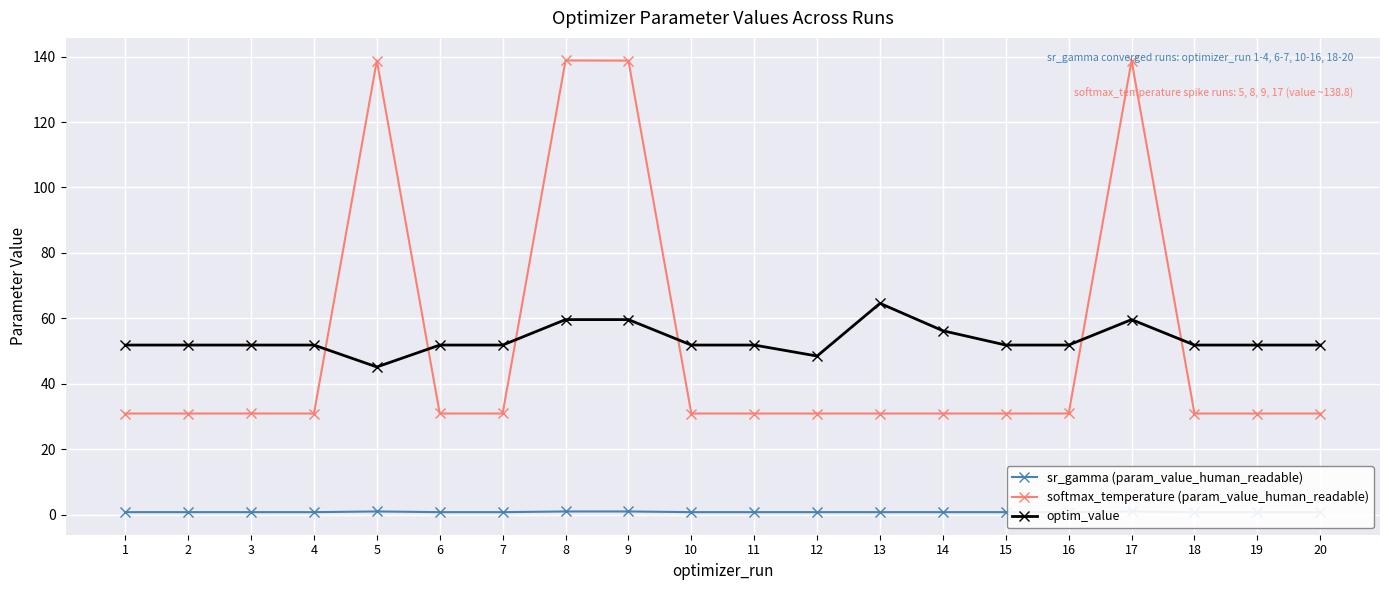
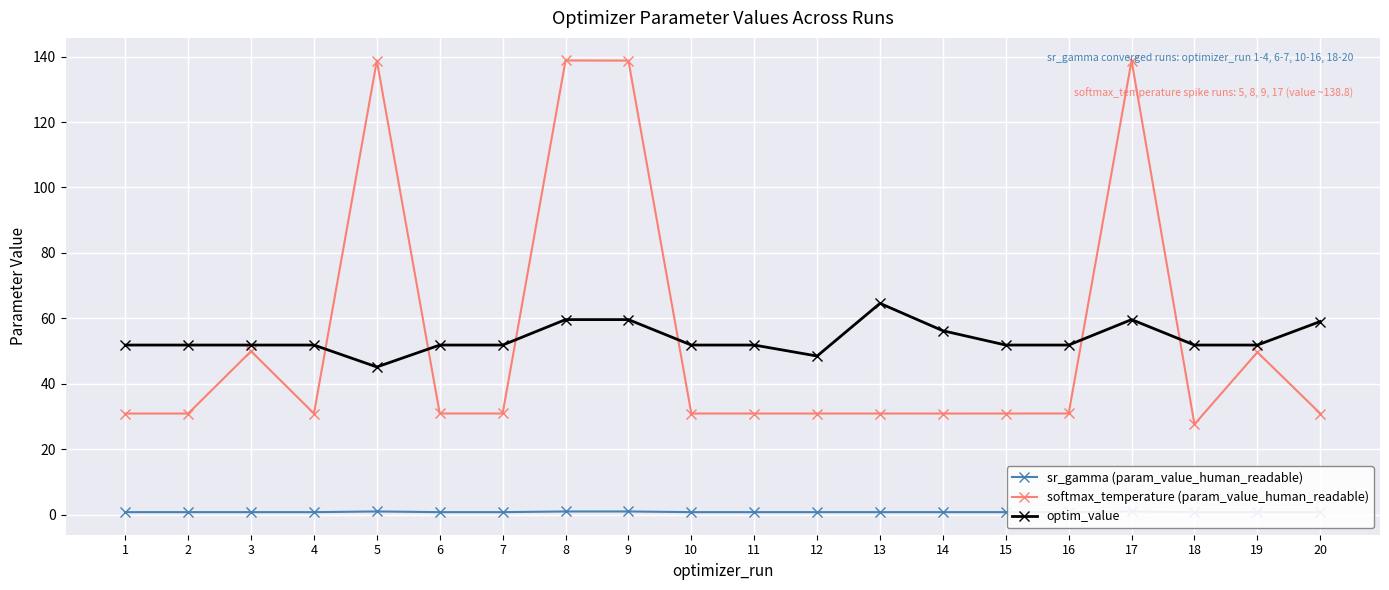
  {
    "sr_gamma (param_value_human_readable)": {
      "1": 1,
      "2": 1,
      "3": 1,
      "4": 1,
      "5": 1,
      "6": 1,
      "7": 1,
      "8": 1,
      "9": 1,
      "10": 1,
      "11": 1,
      "12": 1,
      "13": 1,
      "14": 1,
      "15": 1
    },
    "softmax_temperature (param_value_human_readable)": {
      "1": 31,
      "2": 31,
-     "3": 31,
+     "3": 50,
      "4": 31,
      "5": 139,
      "6": 31,
      "7": 31,
      "8": 139,
      "9": 139,
      "10": 31,
      "11": 31,
      "12": 31,
      "13": 31,
      "14": 31,
      "15": 31,
      "16": 31,
-     "18": 31,
-     "19": 31,
+     "18": 28,
+     "19": 50,
      "20": 31
    },
    "optim_value": {
      "1": 52,
      "2": 52,
      "3": 52,
      "4": 52,
      "5": 45,
      "6": 52,
      "7": 52,
      "8": 60,
      "9": 60,
      "10": 52,
      "11": 52,
      "12": 48,
      "13": 65,
      "14": 56,
      "15": 52,
      "16": 52,
      "17": 60,
      "18": 52,
      "19": 52,
-     "20": 52
+     "20": 59
    }
  }
